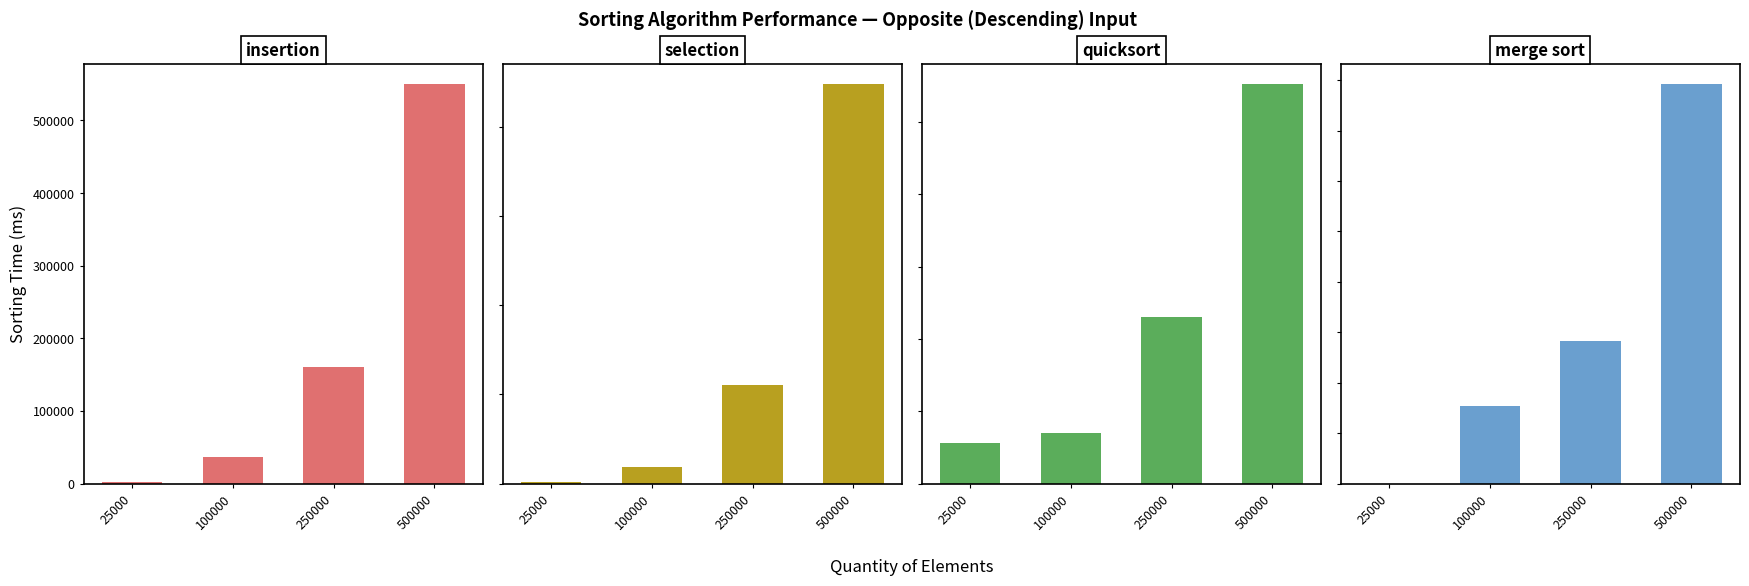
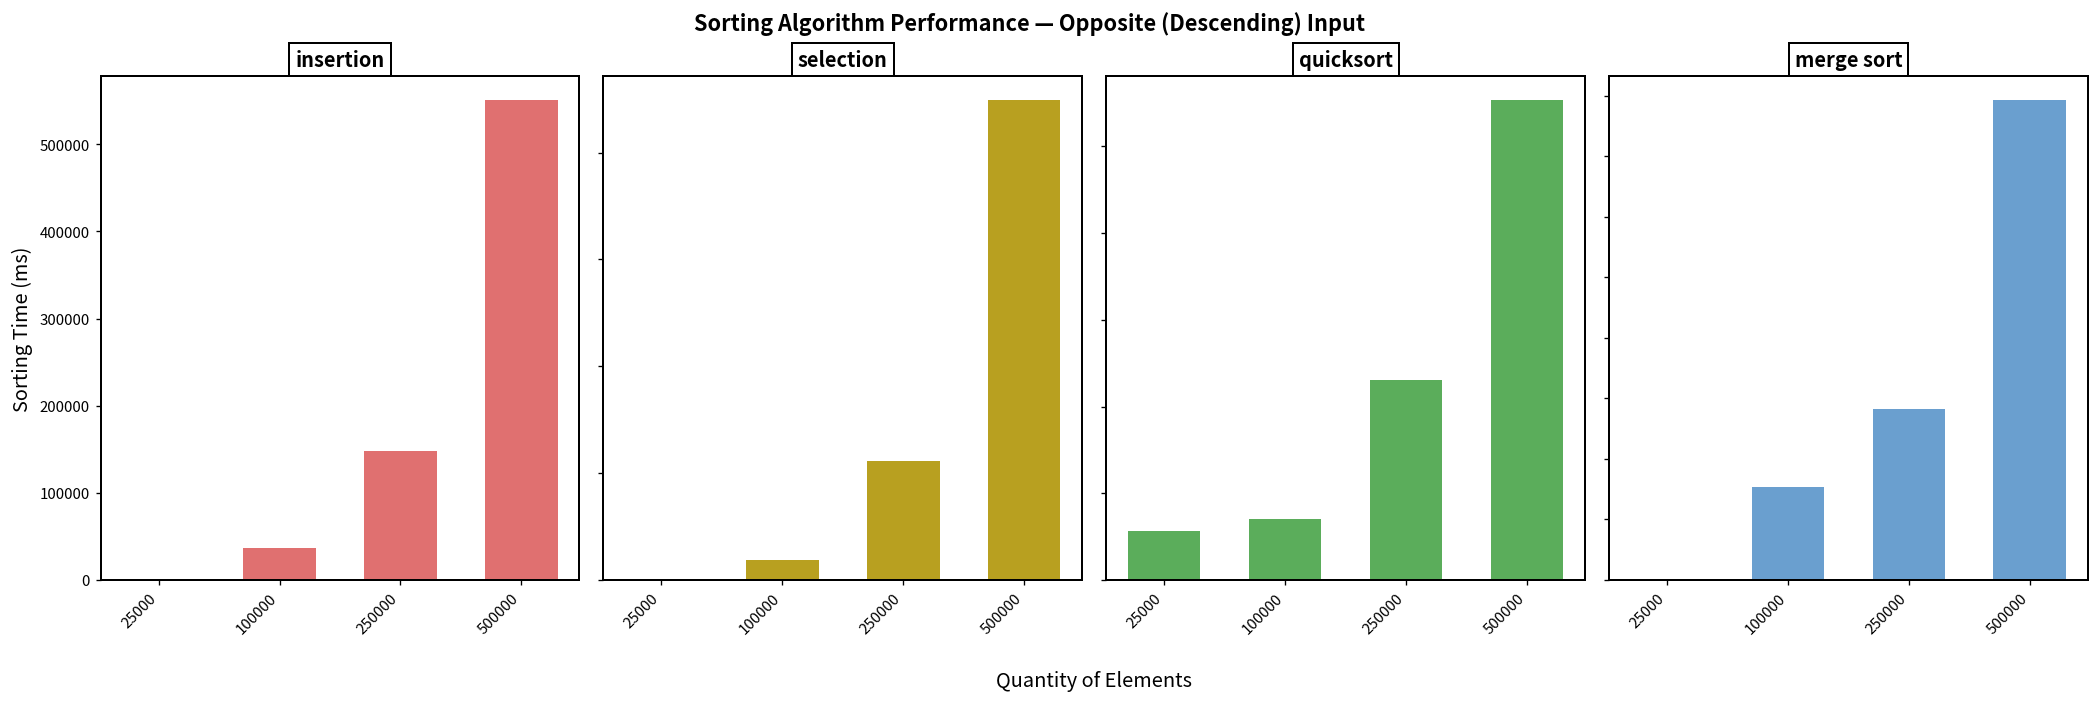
  {
    "insertion": {
      "100000": 40000,
-     "250000": 160000,
+     "250000": 150000,
      "500000": 550000
    }
  }
